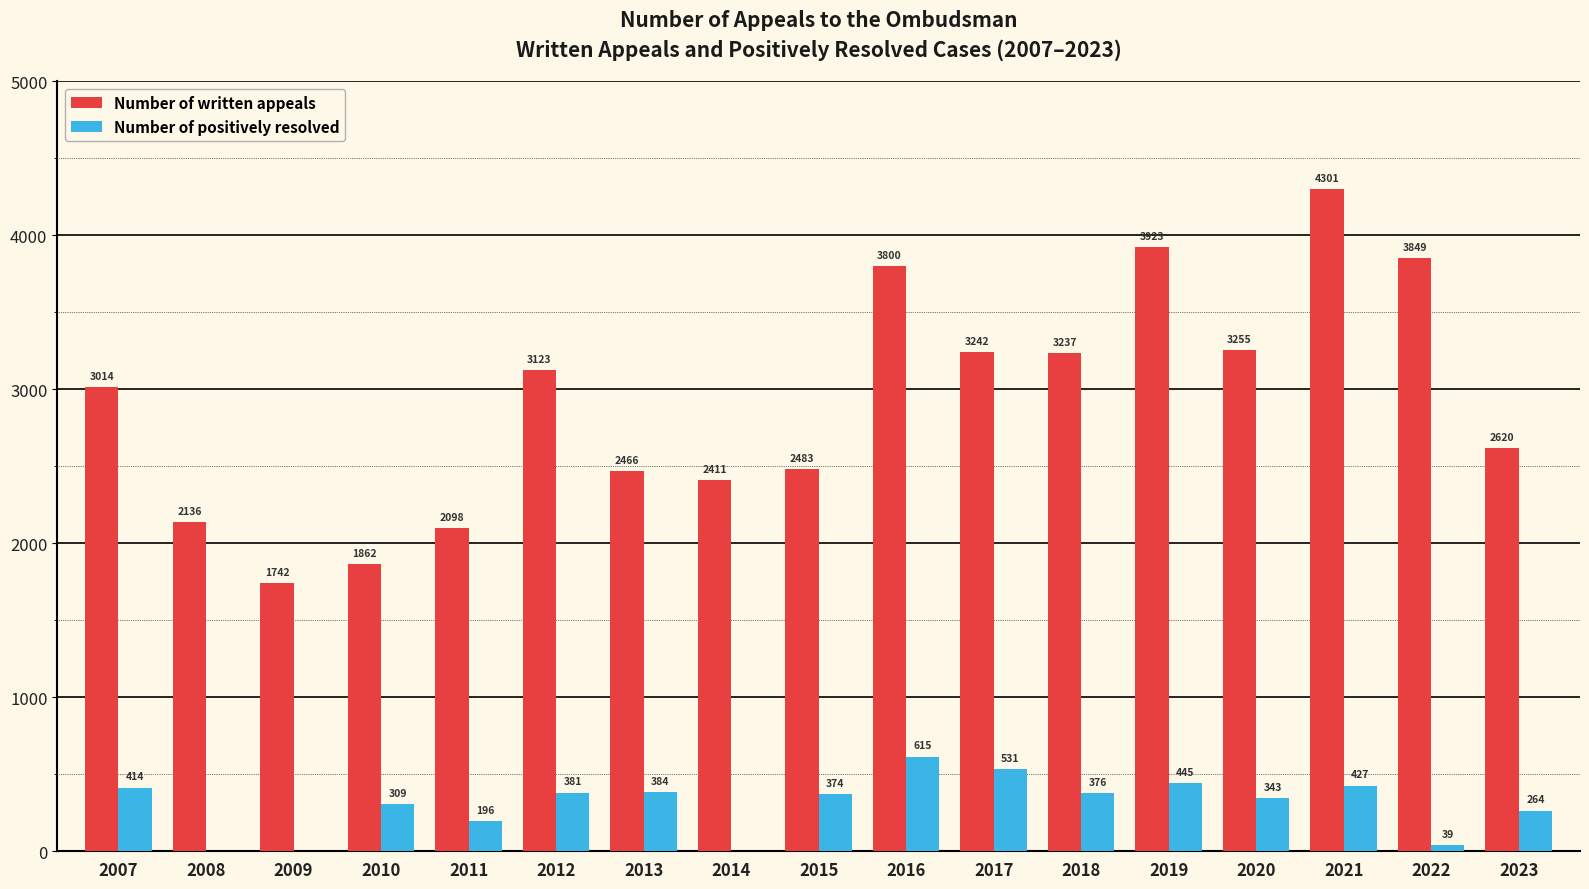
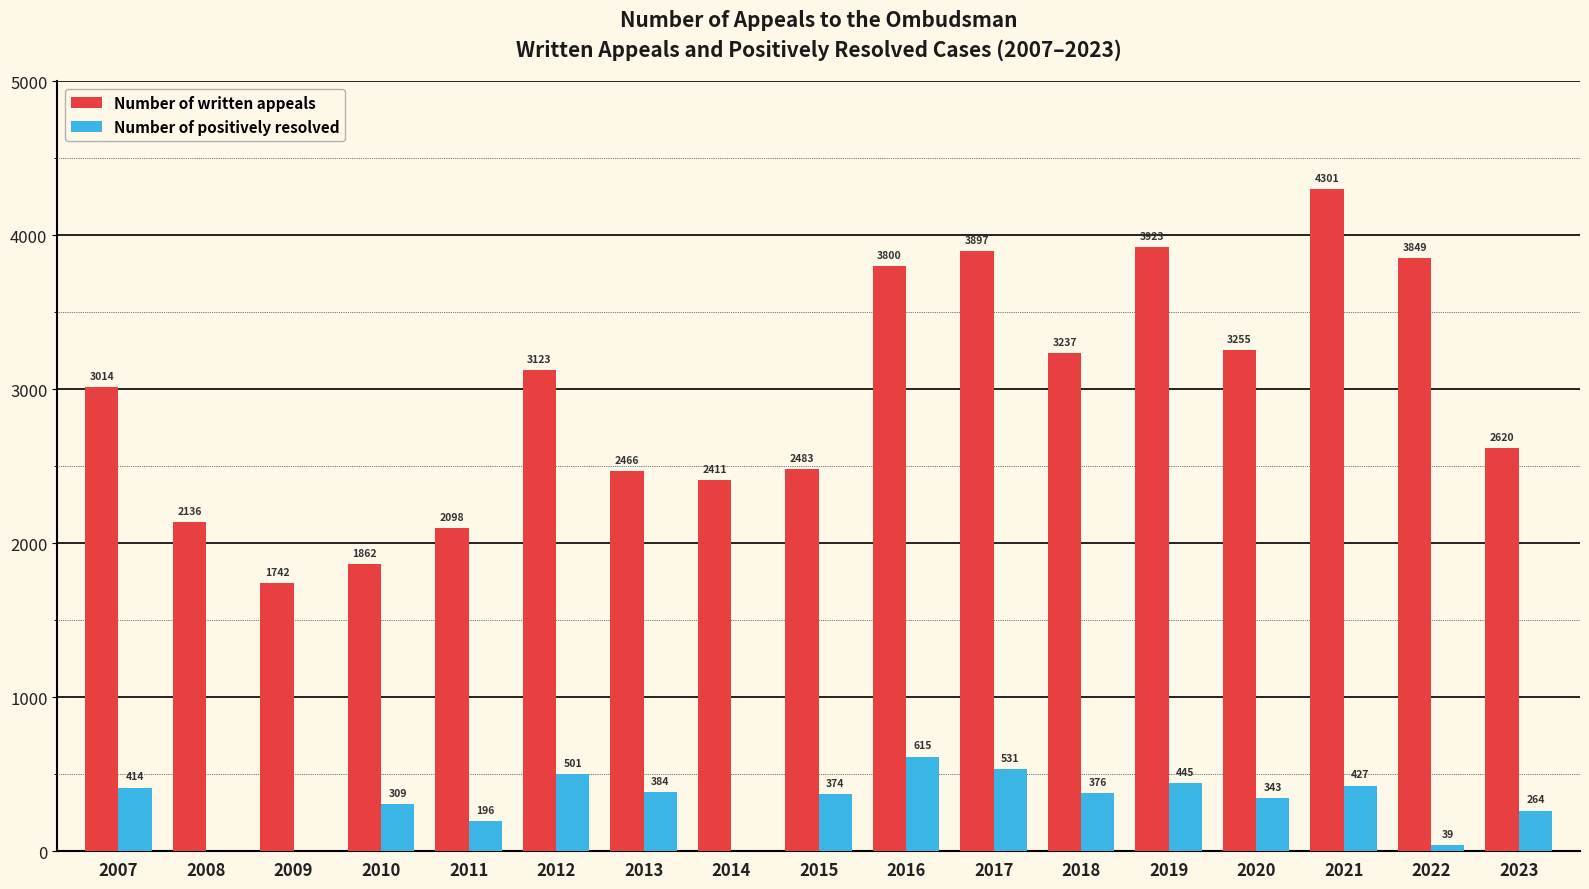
  {
    "Number of written appeals": {
      "2007": 3014,
      "2008": 2136,
      "2009": 1742,
      "2010": 1862,
      "2011": 2098,
      "2012": 3123,
      "2013": 2466,
      "2014": 2411,
      "2015": 2483,
      "2016": 3800,
-     "2017": 3242,
+     "2017": 3897,
      "2018": 3237,
      "2019": 3923,
      "2020": 3255,
      "2021": 4301,
      "2022": 3849,
      "2023": 2620
    },
    "Number of positively resolved": {
      "2007": 414,
      "2010": 309,
      "2011": 196,
-     "2012": 381,
+     "2012": 501,
      "2013": 384,
      "2015": 374,
      "2016": 615,
      "2017": 531,
      "2018": 376,
      "2019": 445,
      "2020": 343,
      "2021": 427,
      "2022": 39,
      "2023": 264
    }
  }
